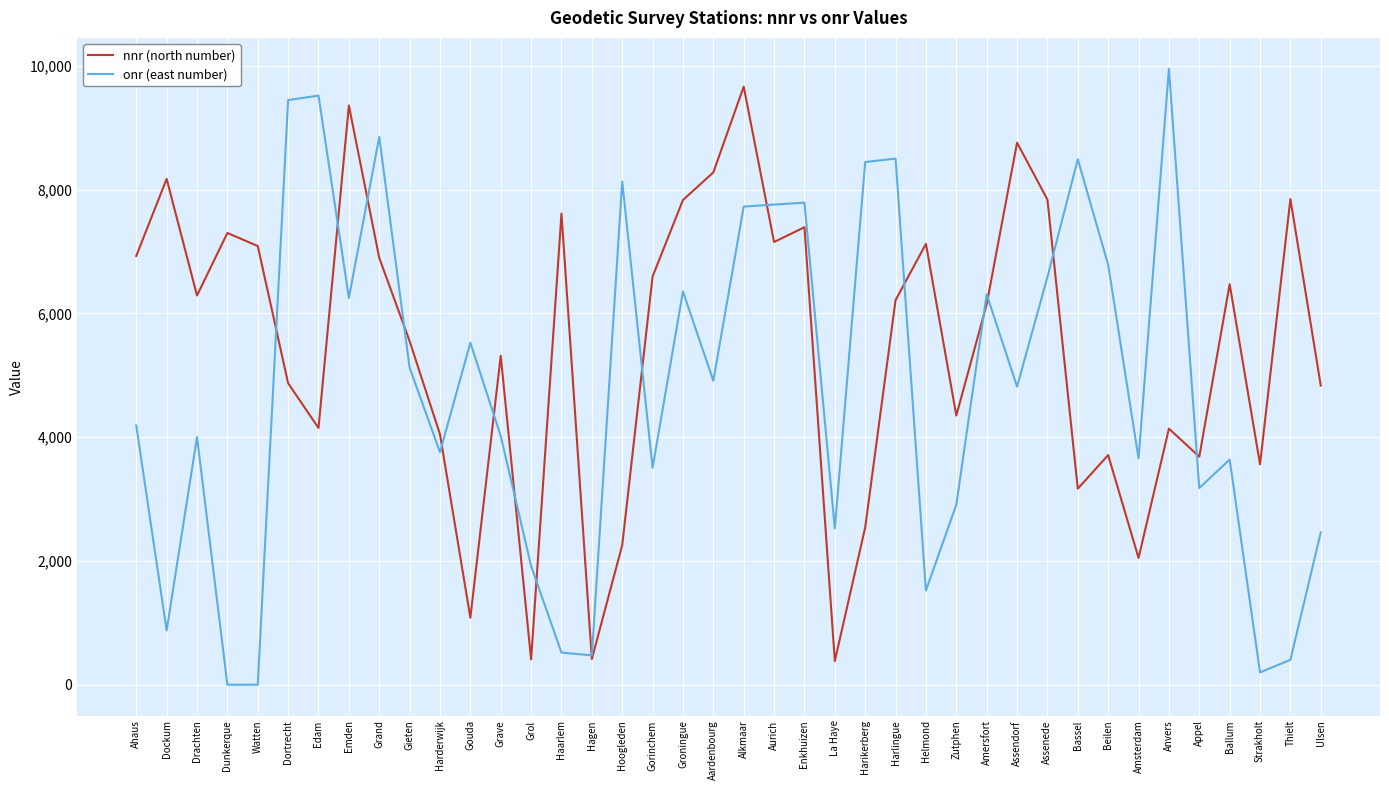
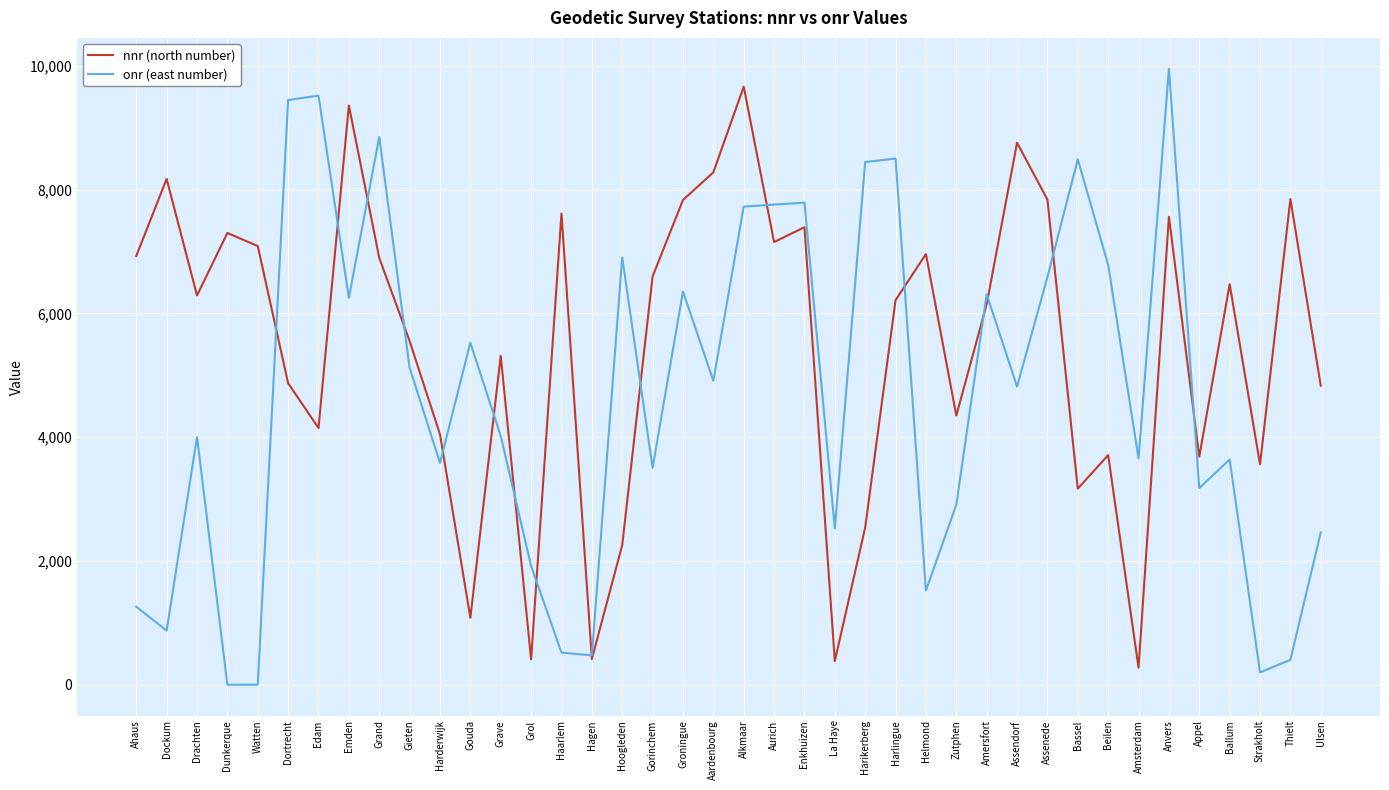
  {
    "nnr (north number)": {
      "Ahaus": "6,900",
      "Dockum": "8,200",
      "Drachten": "6,300",
      "Dunkerque": "7,300",
      "Watten": "7,100",
      "Dortrecht": "4,900",
      "Edam": "4,100",
      "Emden": "9,400",
      "Grand": "6,900",
      "Gieten": "5,600",
      "Harderwijk": "4,000",
      "Gouda": "1,100",
      "Grave": "5,300",
      "Grol": "400",
      "Haarlem": "7,600",
      "Hagen": "400",
      "Hoogleden": "2,300",
      "Gorinchem": "6,600",
      "Groningue": "7,800",
      "Aardenbourg": "8,300",
      "Alkmaar": "9,700",
      "Aurich": "7,200",
      "Enkhuizen": "7,400",
      "La Haye": "400",
      "Harikerberg": "2,500",
      "Harlingue": "6,200",
-     "Helmond": "7,100",
+     "Helmond": "7,000",
      "Zutphen": "4,300",
      "Amersfort": "6,100",
      "Assendorf": "8,800",
      "Assenede": "7,800",
      "Bassel": "3,200",
      "Beilen": "3,700",
-     "Amsterdam": "2,000",
-     "Anvers": "4,100",
+     "Amsterdam": "300",
+     "Anvers": "7,600",
      "Appel": "3,700",
      "Ballum": "6,500",
      "Strakholt": "3,600",
      "Thielt": "7,800",
      "Ulsen": "4,800"
    },
    "onr (east number)": {
-     "Ahaus": "4,200",
+     "Ahaus": "1,300",
      "Dockum": "900",
      "Drachten": "4,000",
      "Dunkerque": "0",
      "Watten": "0",
      "Dortrecht": "9,400",
      "Edam": "9,500",
      "Emden": "6,300",
      "Grand": "8,900",
      "Gieten": "5,100",
-     "Harderwijk": "3,800",
+     "Harderwijk": "3,600",
      "Gouda": "5,500",
      "Grave": "4,000",
      "Grol": "1,900",
      "Haarlem": "500",
      "Hagen": "500",
-     "Hoogleden": "8,100",
+     "Hoogleden": "6,900",
      "Gorinchem": "3,500",
      "Groningue": "6,400",
      "Aardenbourg": "4,900",
      "Alkmaar": "7,700",
      "Aurich": "7,800",
      "Enkhuizen": "7,800",
      "La Haye": "2,500",
      "Harikerberg": "8,400",
      "Harlingue": "8,500",
      "Helmond": "1,500",
      "Zutphen": "2,900",
      "Amersfort": "6,300",
      "Assendorf": "4,800",
      "Assenede": "6,600",
      "Bassel": "8,500",
      "Beilen": "6,800",
      "Amsterdam": "3,700",
      "Anvers": "10,000",
      "Appel": "3,200",
      "Ballum": "3,600",
      "Strakholt": "200",
      "Thielt": "400",
      "Ulsen": "2,500"
    }
  }
